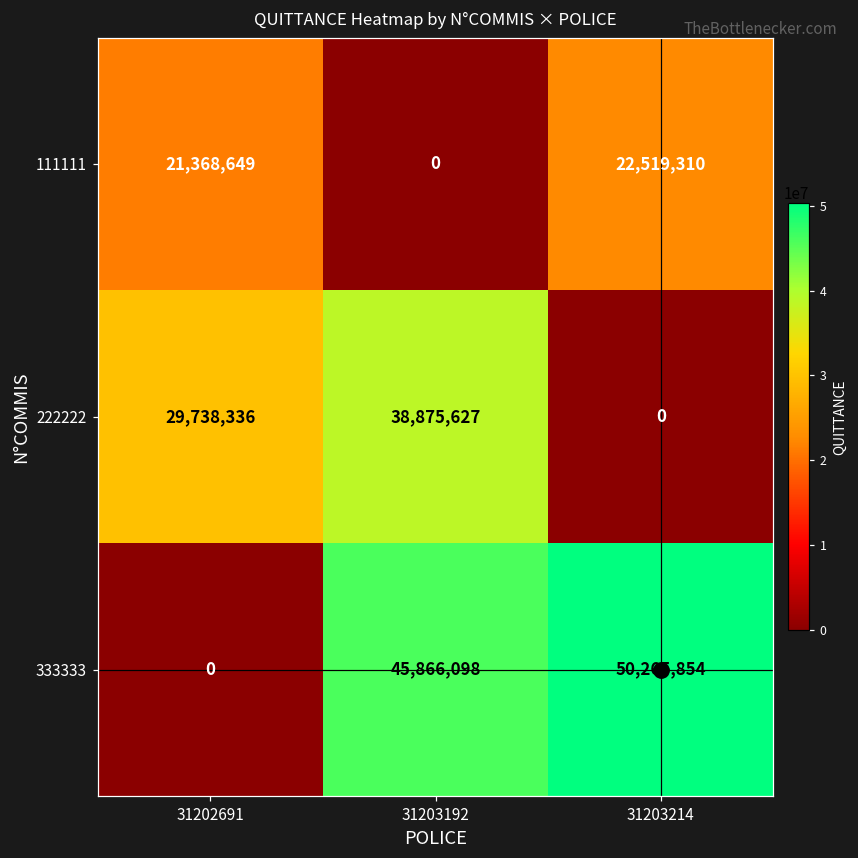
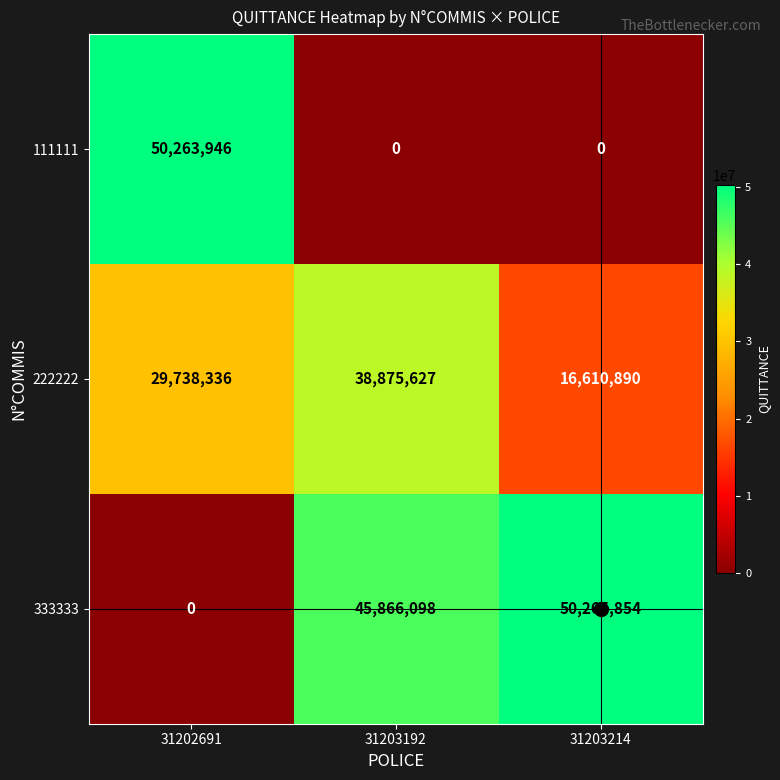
  {
    "111111": {
-     "31202691": "21,368,649",
+     "31202691": "50,263,946",
      "31203192": "0",
-     "31203214": "22,519,310"
+     "31203214": "0"
    },
    "222222": {
      "31202691": "29,738,336",
      "31203192": "38,875,627",
-     "31203214": "0"
+     "31203214": "16,610,890"
    },
    "333333": {
      "31202691": "0",
      "31203192": "45,866,098"
    }
  }
